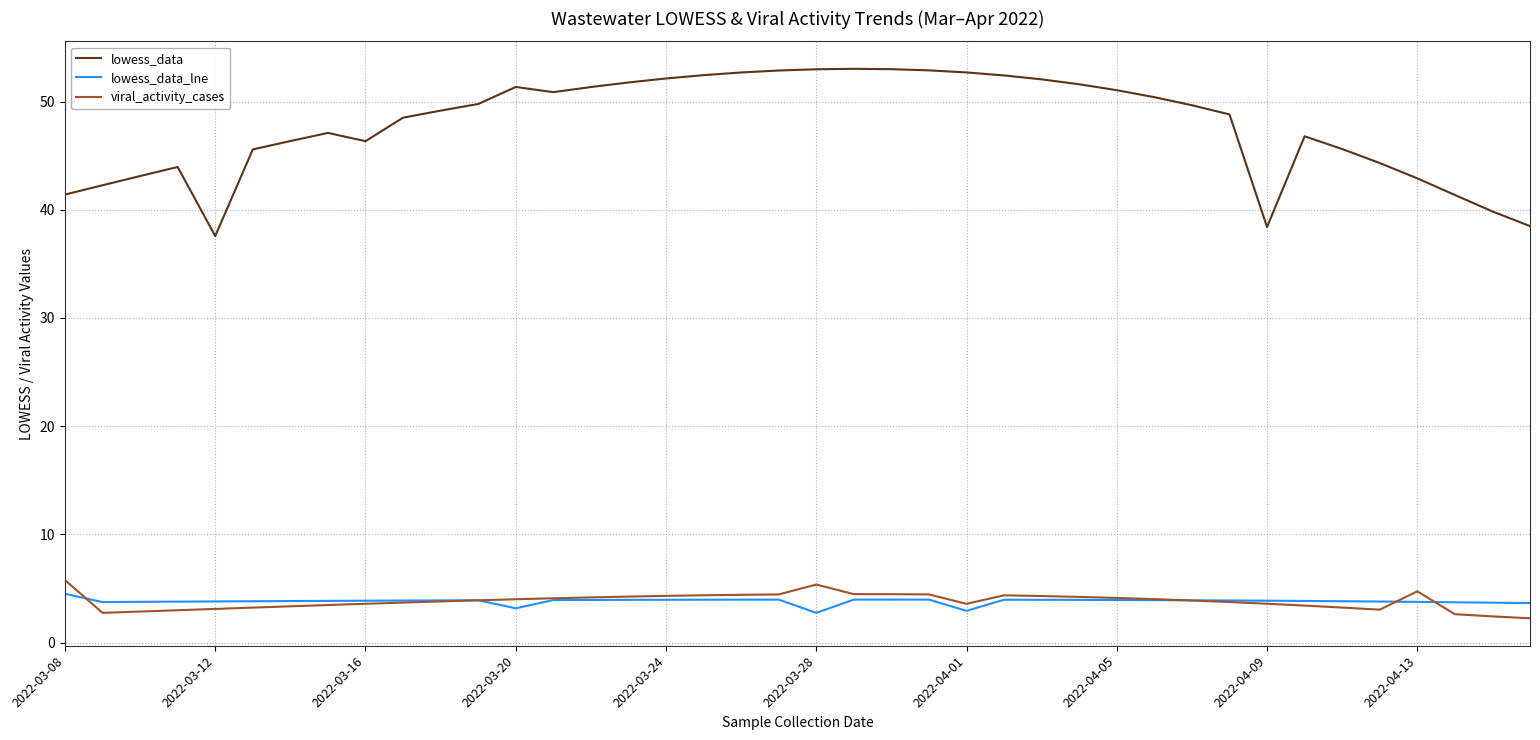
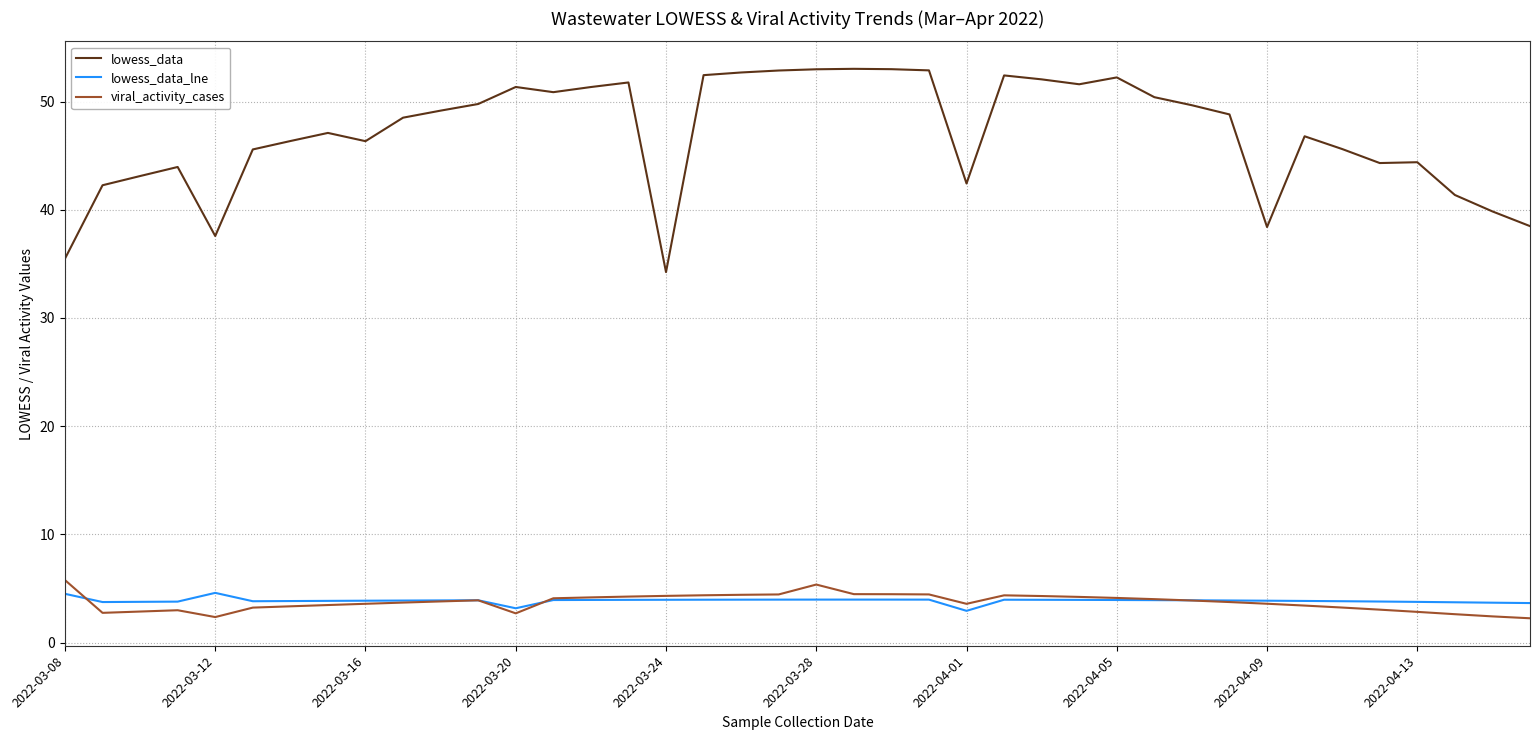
  {
    "lowess_data": {
-     "2022-03-08": 41.4,
+     "2022-03-08": 35.5,
      "2022-03-12": 37.6,
      "2022-03-16": 46.3,
      "2022-03-20": 51.3,
-     "2022-03-24": 52.1,
+     "2022-03-24": 34.2,
      "2022-03-28": 53.0,
-     "2022-04-01": 52.7,
-     "2022-04-05": 51.0,
+     "2022-04-01": 42.4,
+     "2022-04-05": 52.2,
      "2022-04-09": 38.4,
-     "2022-04-13": 42.9
+     "2022-04-13": 44.4
    },
    "lowess_data_lne": {
      "2022-03-08": 4.5,
-     "2022-03-12": 3.8,
+     "2022-03-12": 4.6,
      "2022-03-16": 3.9,
      "2022-03-20": 3.2,
      "2022-03-24": 4.0,
-     "2022-03-28": 2.7,
+     "2022-03-28": 4.0,
      "2022-04-01": 2.9,
      "2022-04-09": 3.9,
      "2022-04-13": 3.8
    },
    "viral_activity_cases": {
      "2022-03-08": 5.8,
-     "2022-03-12": 3.1,
+     "2022-03-12": 2.4,
      "2022-03-16": 3.6,
-     "2022-03-20": 4.0,
+     "2022-03-20": 2.7,
      "2022-03-24": 4.3,
      "2022-03-28": 5.4,
      "2022-04-01": 3.6,
      "2022-04-09": 3.6,
-     "2022-04-13": 4.7
+     "2022-04-13": 2.8
    }
  }
